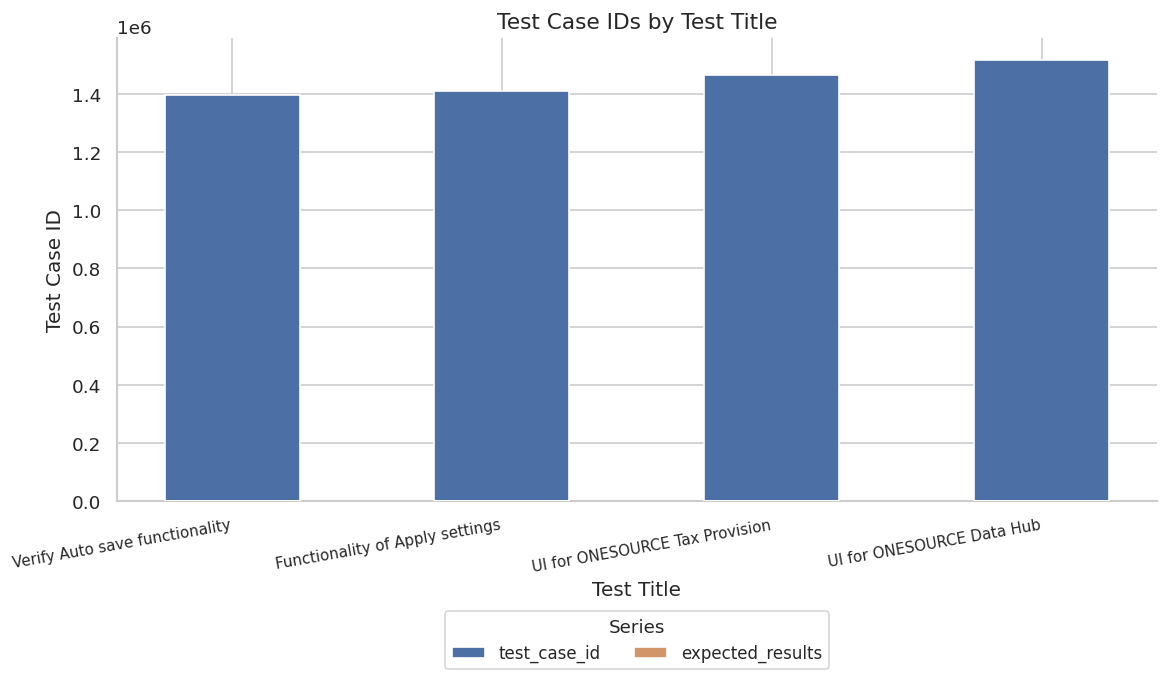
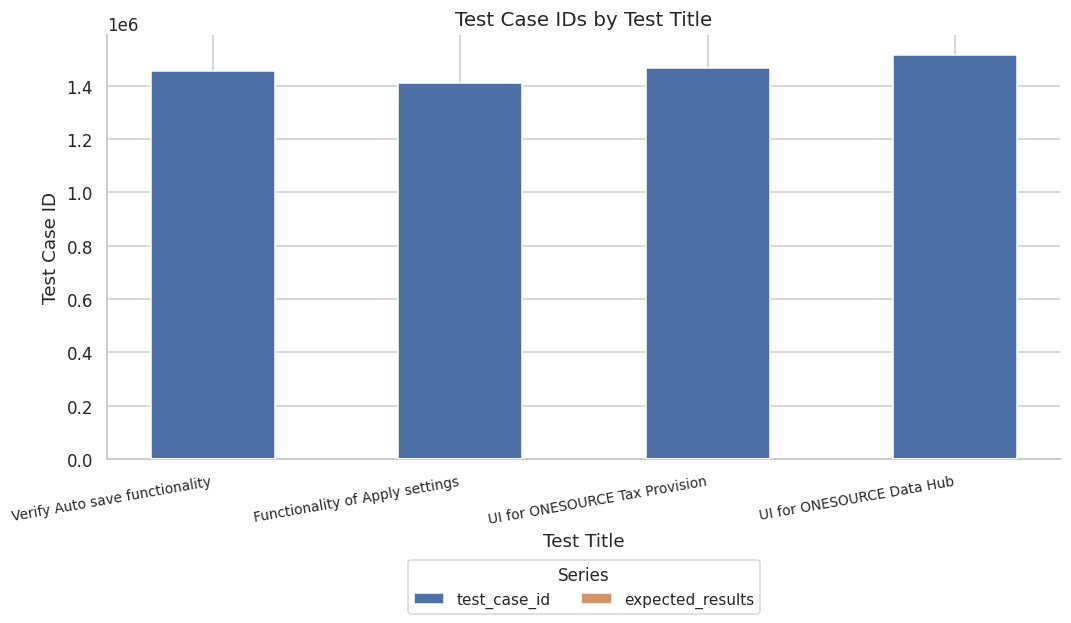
  {
    "test_case_id": {
-     "Verify Auto save functionality": 1390000,
+     "Verify Auto save functionality": 1460000,
      "Functionality of Apply settings": 1410000,
      "UI for ONESOURCE Tax Provision": 1470000,
      "UI for ONESOURCE Data Hub": 1520000
    },
    "expected_results": {
      "Verify Auto save functionality": 0,
      "Functionality of Apply settings": 0,
      "UI for ONESOURCE Tax Provision": 0,
      "UI for ONESOURCE Data Hub": 0
    }
  }
